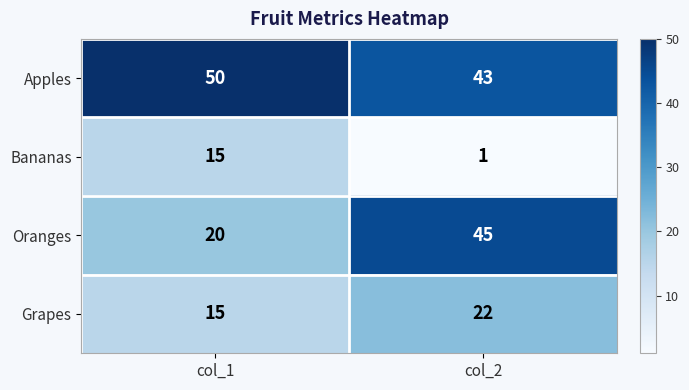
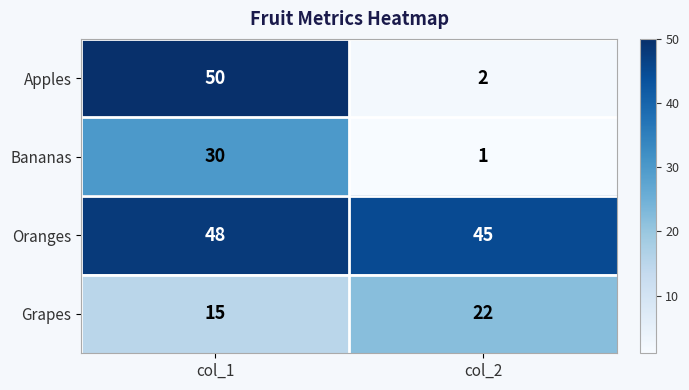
  {
    "Apples": {
      "col_1": 50,
-     "col_2": 43
+     "col_2": 2
    },
    "Bananas": {
-     "col_1": 15,
+     "col_1": 30,
      "col_2": 1
    },
    "Oranges": {
-     "col_1": 20,
+     "col_1": 48,
      "col_2": 45
    },
    "Grapes": {
      "col_1": 15,
      "col_2": 22
    }
  }
